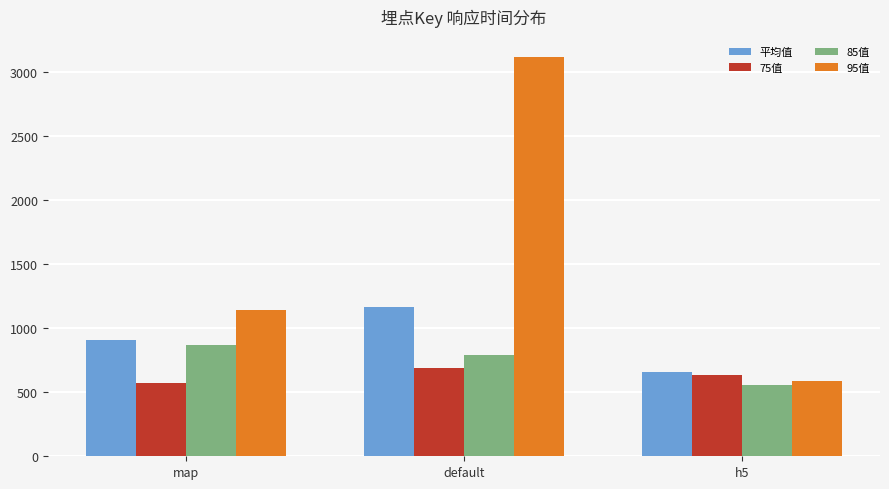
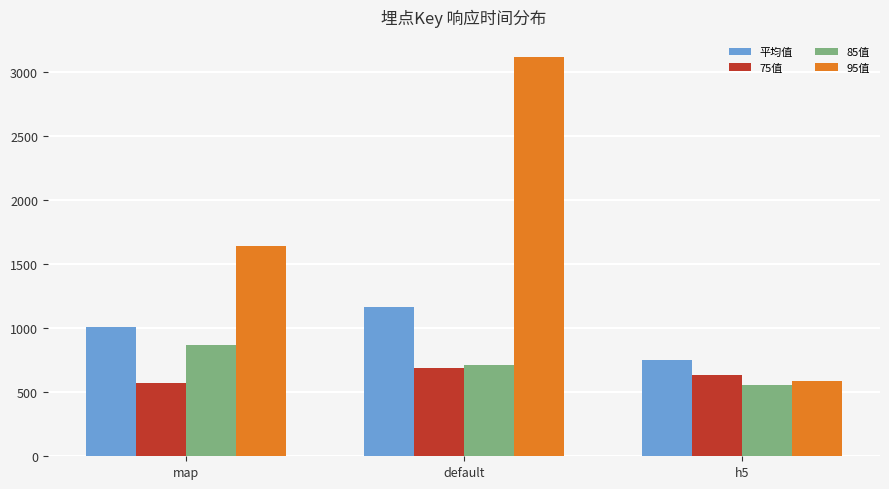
  {
    "平均值": {
-     "map": 910,
+     "map": 1010,
      "default": 1170,
-     "h5": 660
+     "h5": 750
    },
    "75值": {
      "map": 570,
      "default": 690,
      "h5": 630
    },
    "85值": {
      "map": 870,
-     "default": 790,
+     "default": 710,
      "h5": 560
    },
    "95值": {
-     "map": 1140,
+     "map": 1640,
      "default": 3120,
      "h5": 590
    }
  }
